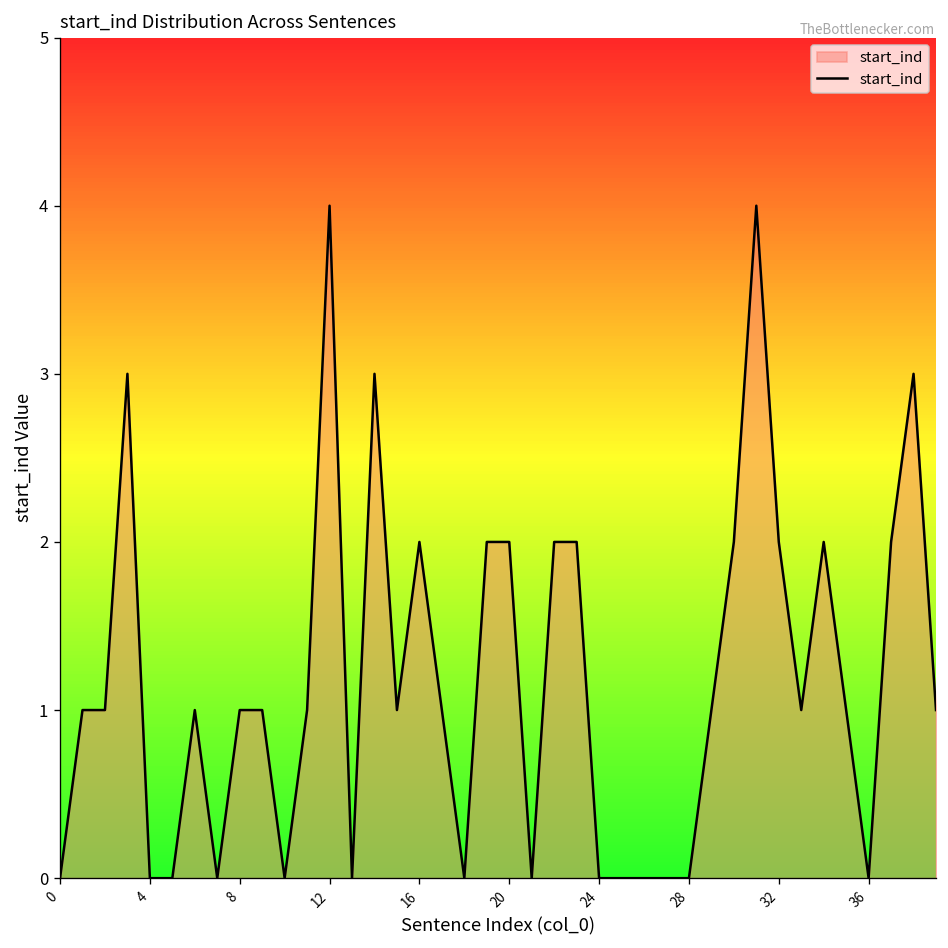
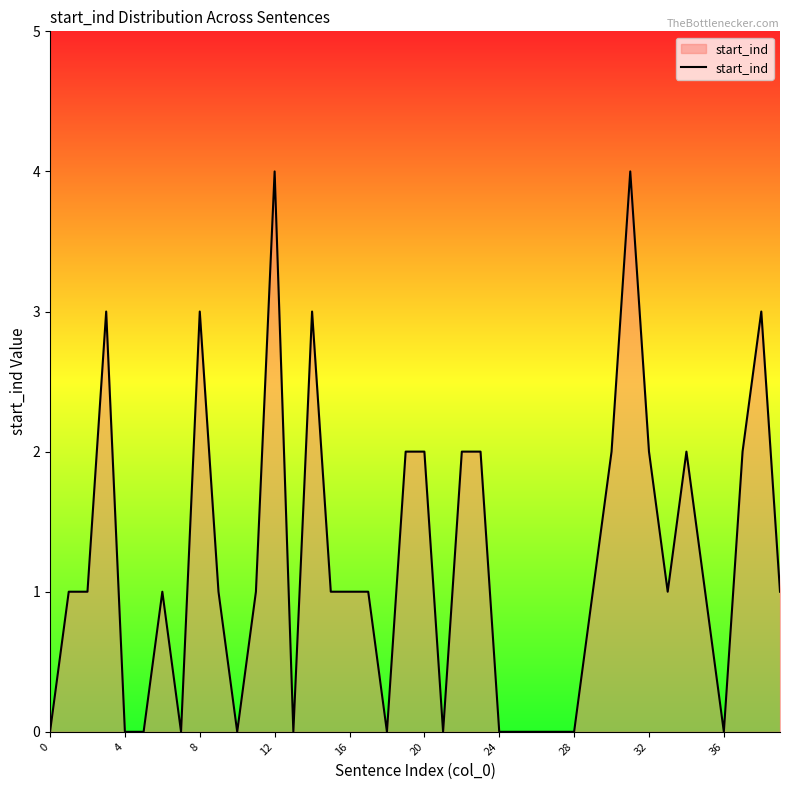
  {
    "0": 0,
    "4": 0,
-   "8": 1,
+   "8": 3,
    "12": 4,
-   "16": 2,
+   "16": 1,
    "20": 2,
    "24": 0,
    "28": 0,
    "32": 2,
    "36": 0
  }
